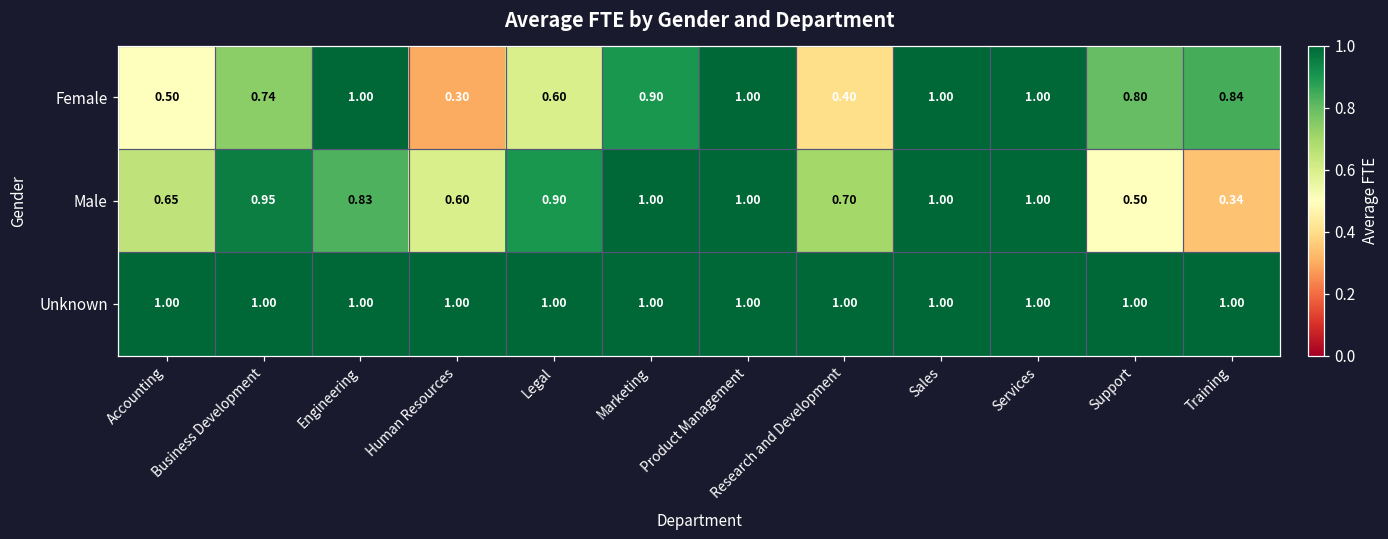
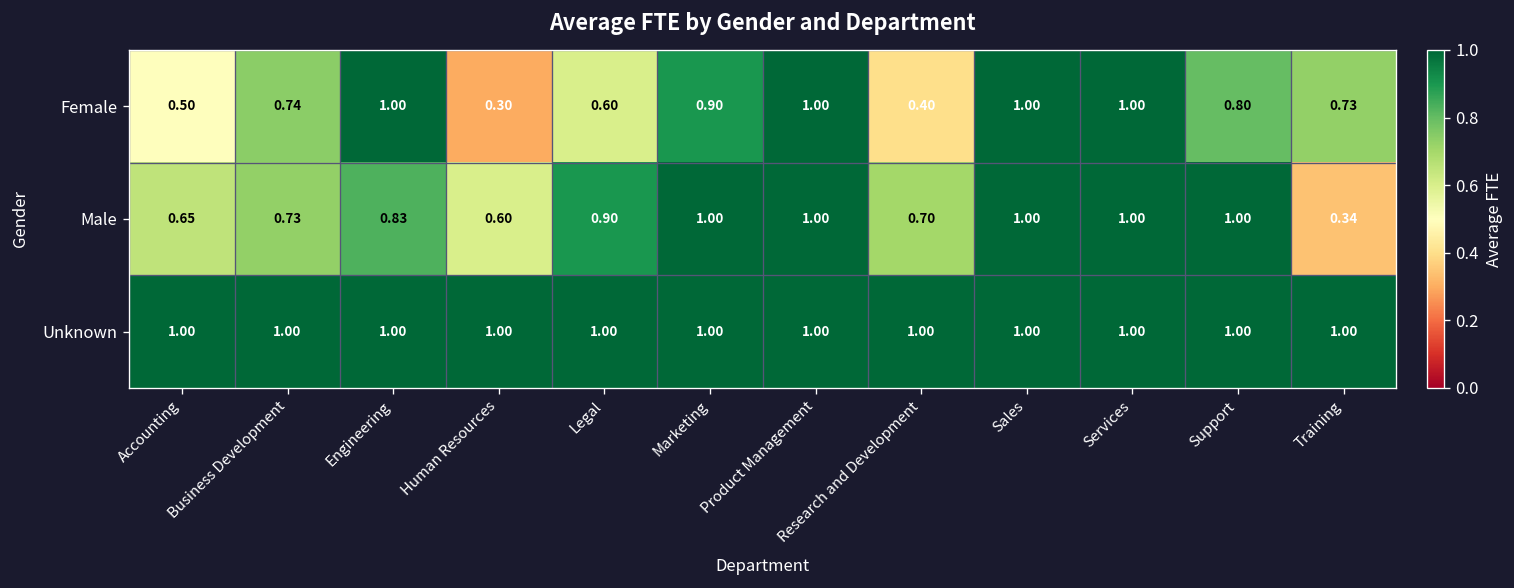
  {
    "Female": {
      "Accounting": 0.50,
      "Business Development": 0.74,
      "Engineering": 1.00,
      "Human Resources": 0.30,
      "Legal": 0.60,
      "Marketing": 0.90,
      "Product Management": 1.00,
      "Research and Development": 0.40,
      "Sales": 1.00,
      "Services": 1.00,
      "Support": 0.80,
-     "Training": 0.84
+     "Training": 0.73
    },
    "Male": {
      "Accounting": 0.65,
-     "Business Development": 0.95,
+     "Business Development": 0.73,
      "Engineering": 0.83,
      "Human Resources": 0.60,
      "Legal": 0.90,
      "Marketing": 1.00,
      "Product Management": 1.00,
      "Research and Development": 0.70,
      "Sales": 1.00,
      "Services": 1.00,
-     "Support": 0.50,
+     "Support": 1.00,
      "Training": 0.34
    },
    "Unknown": {
      "Accounting": 1.00,
      "Business Development": 1.00,
      "Engineering": 1.00,
      "Human Resources": 1.00,
      "Legal": 1.00,
      "Marketing": 1.00,
      "Product Management": 1.00,
      "Research and Development": 1.00,
      "Sales": 1.00,
      "Services": 1.00,
      "Support": 1.00,
      "Training": 1.00
    }
  }
